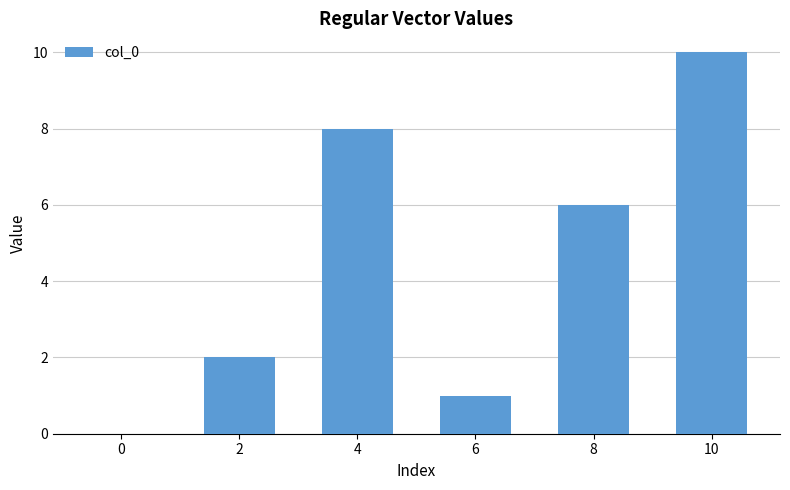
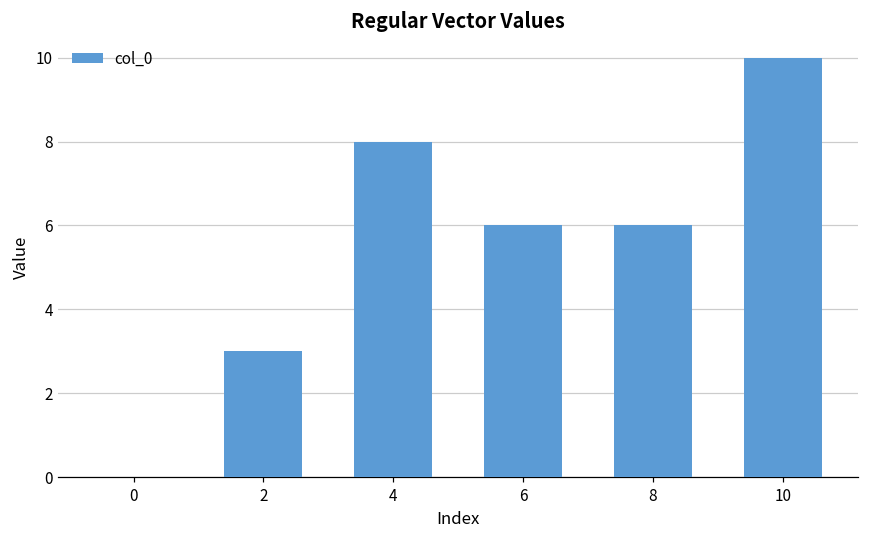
  {
    "0": 0,
-   "2": 2,
+   "2": 3,
    "4": 8,
-   "6": 1,
+   "6": 6,
    "8": 6,
    "10": 10
  }
